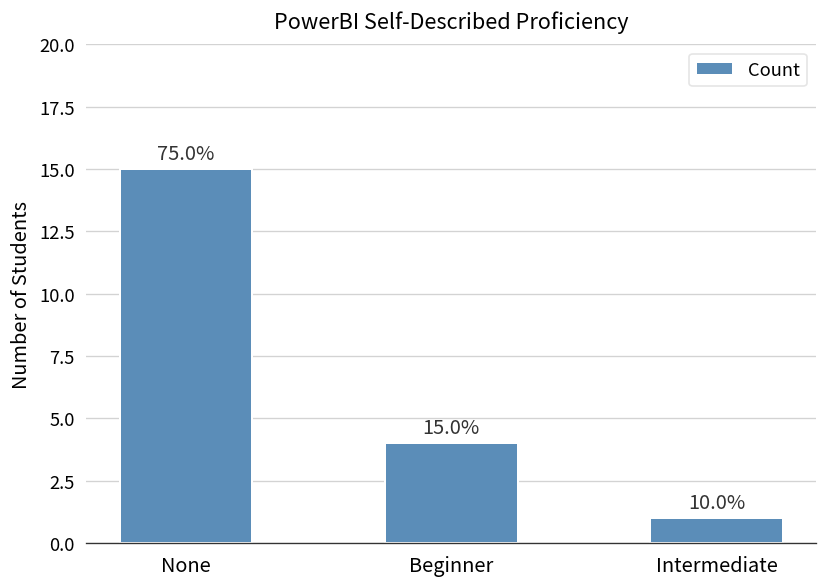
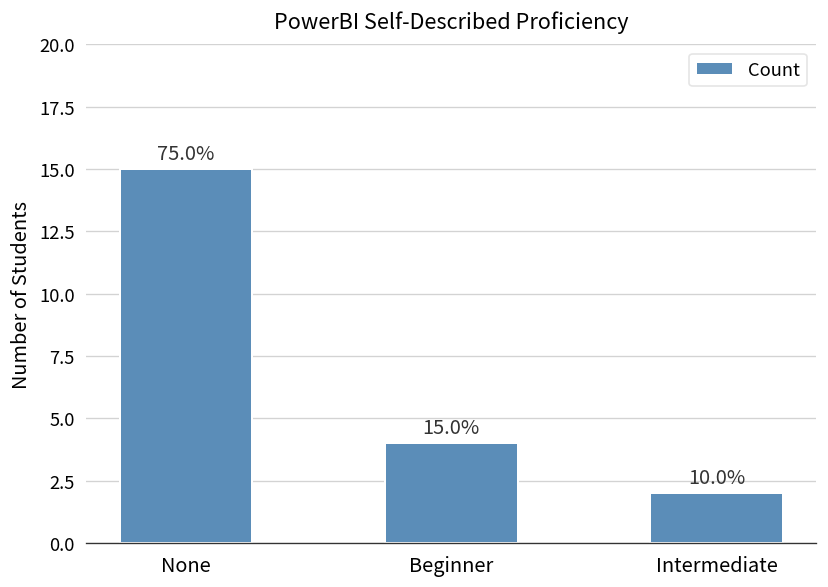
  {
-   "Intermediate": 1
+   "Intermediate": 2
  }
